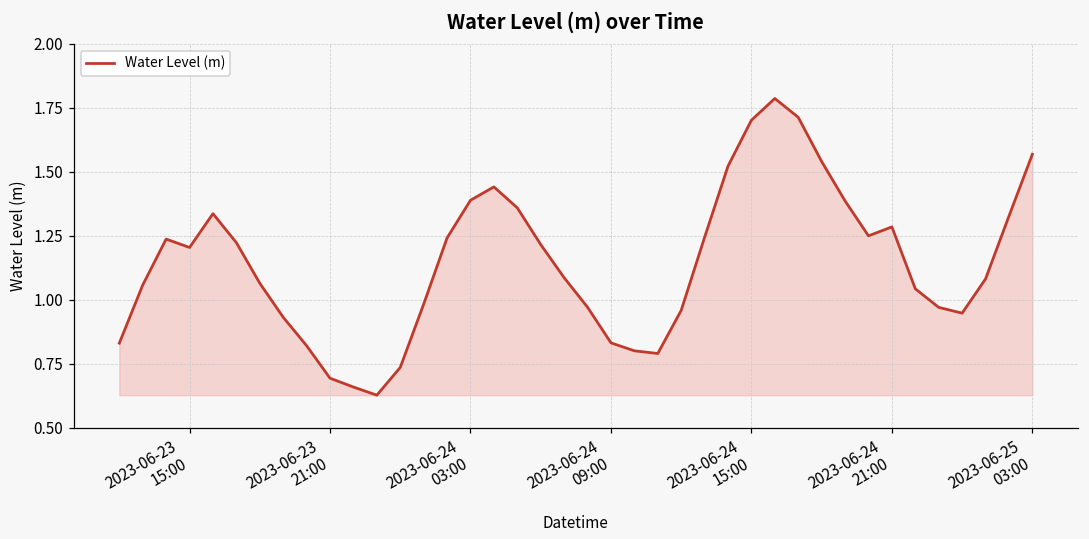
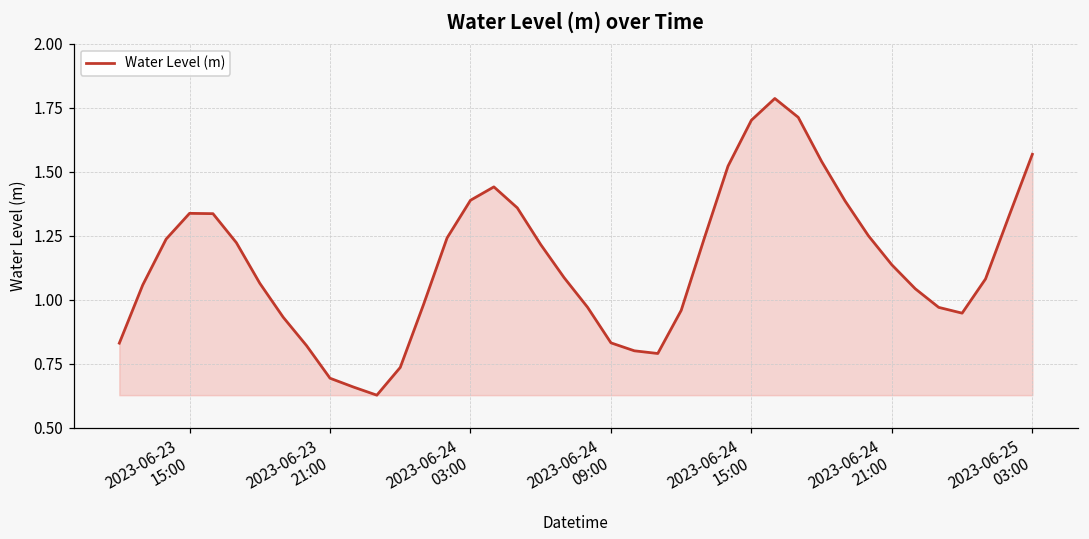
  {
-   "2023-06-23 15:00": 1.20,
+   "2023-06-23 15:00": 1.34,
    "2023-06-23 21:00": 0.69,
    "2023-06-24 03:00": 1.39,
    "2023-06-24 09:00": 0.83,
    "2023-06-24 15:00": 1.70,
-   "2023-06-24 21:00": 1.28,
+   "2023-06-24 21:00": 1.14,
    "2023-06-25 03:00": 1.57
  }
